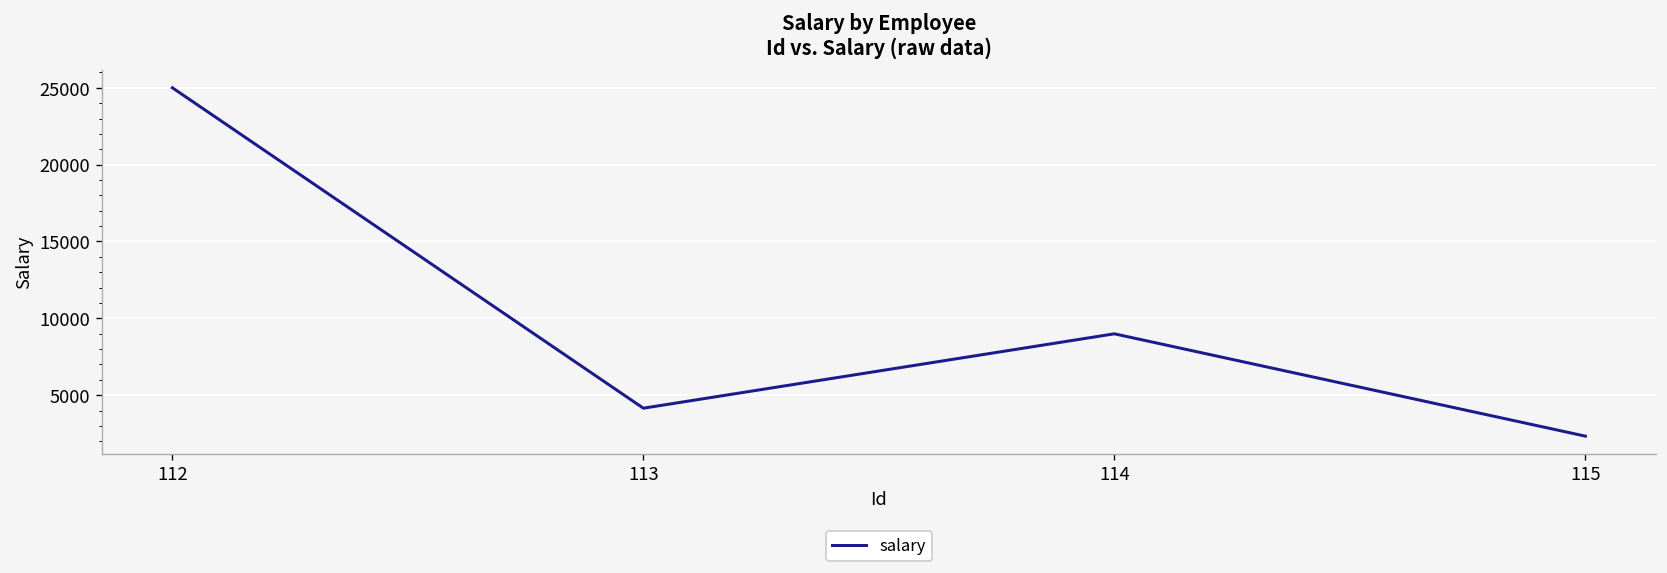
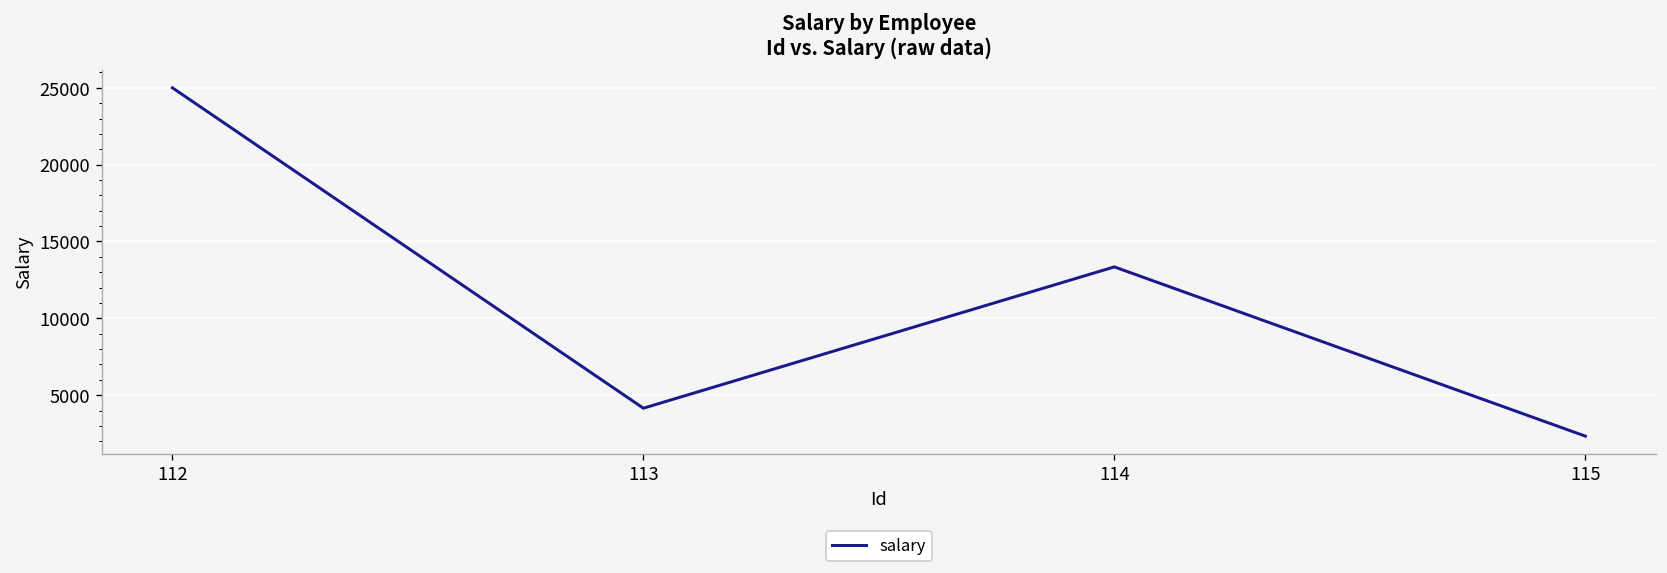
  {
    "112": 25000,
    "113": 4200,
-   "114": 9000,
+   "114": 13300,
    "115": 2300
  }
